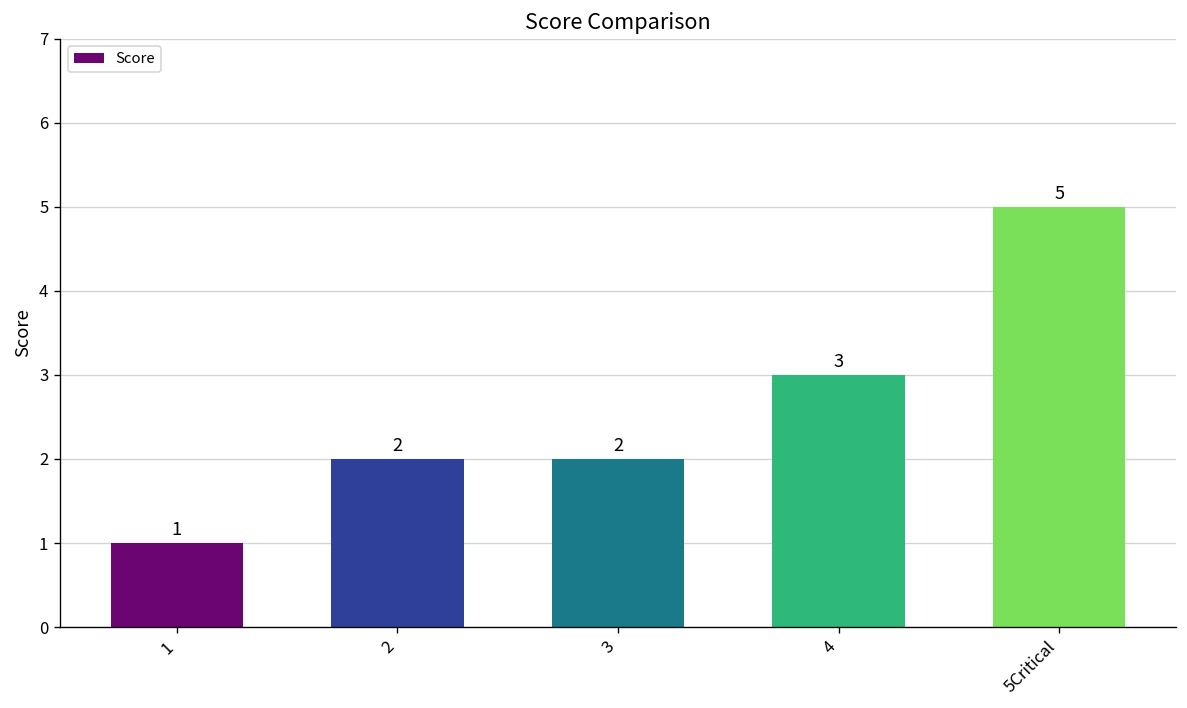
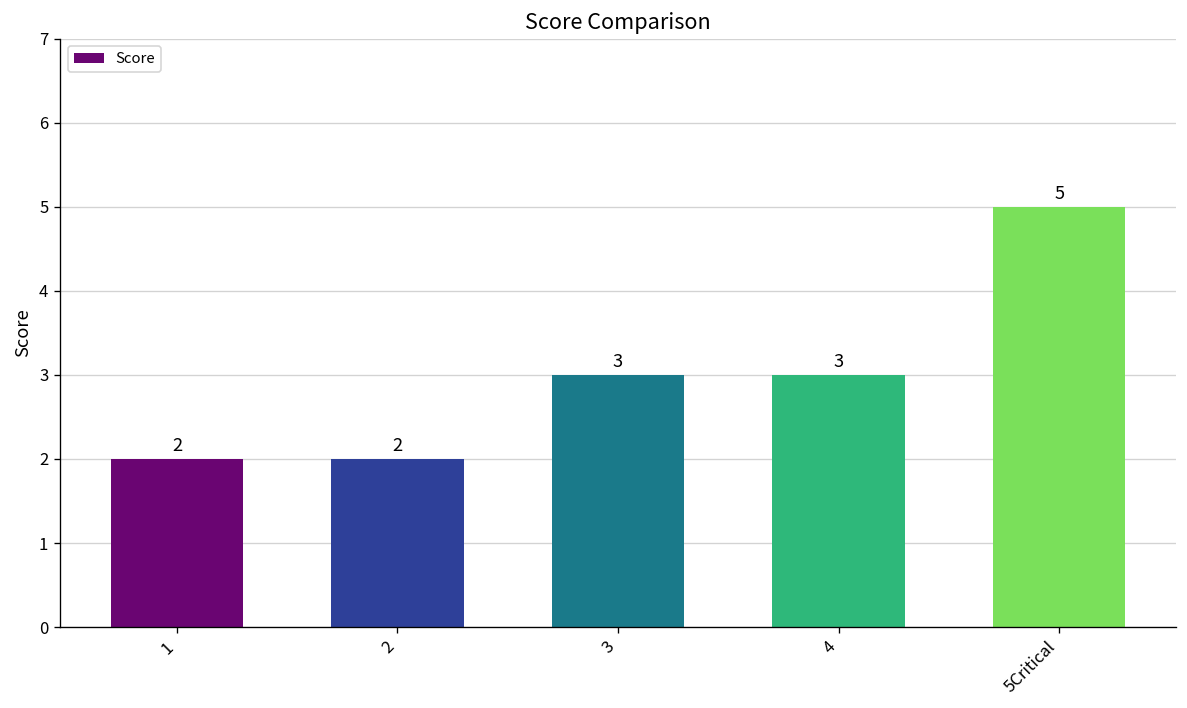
  {
-   "1": 1,
+   "1": 2,
    "2": 2,
-   "3": 2,
+   "3": 3,
    "4": 3,
    "5Critical": 5
  }
